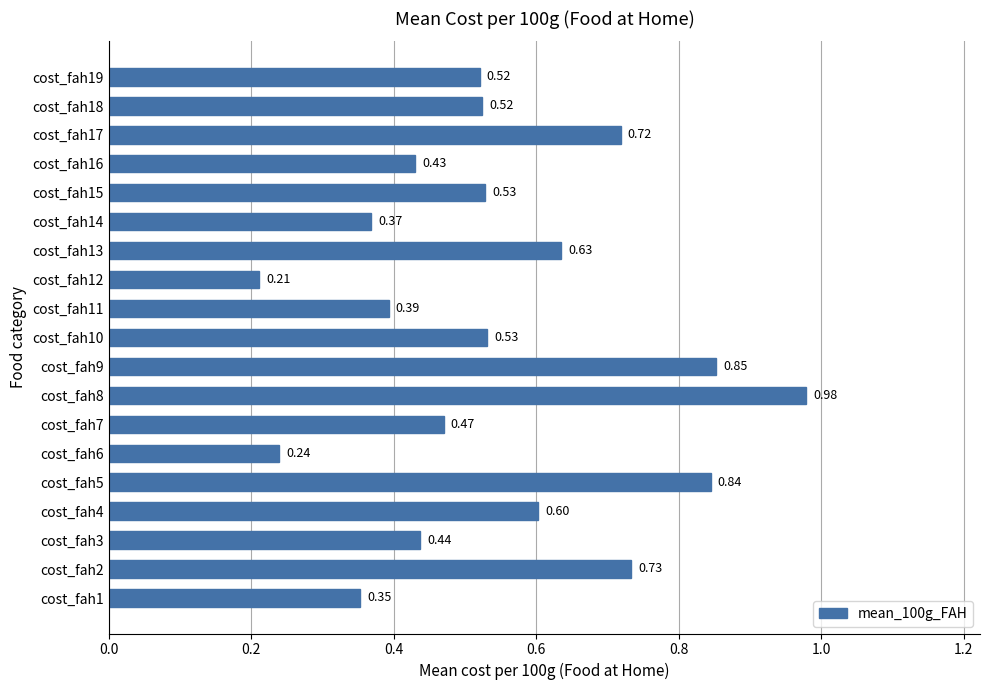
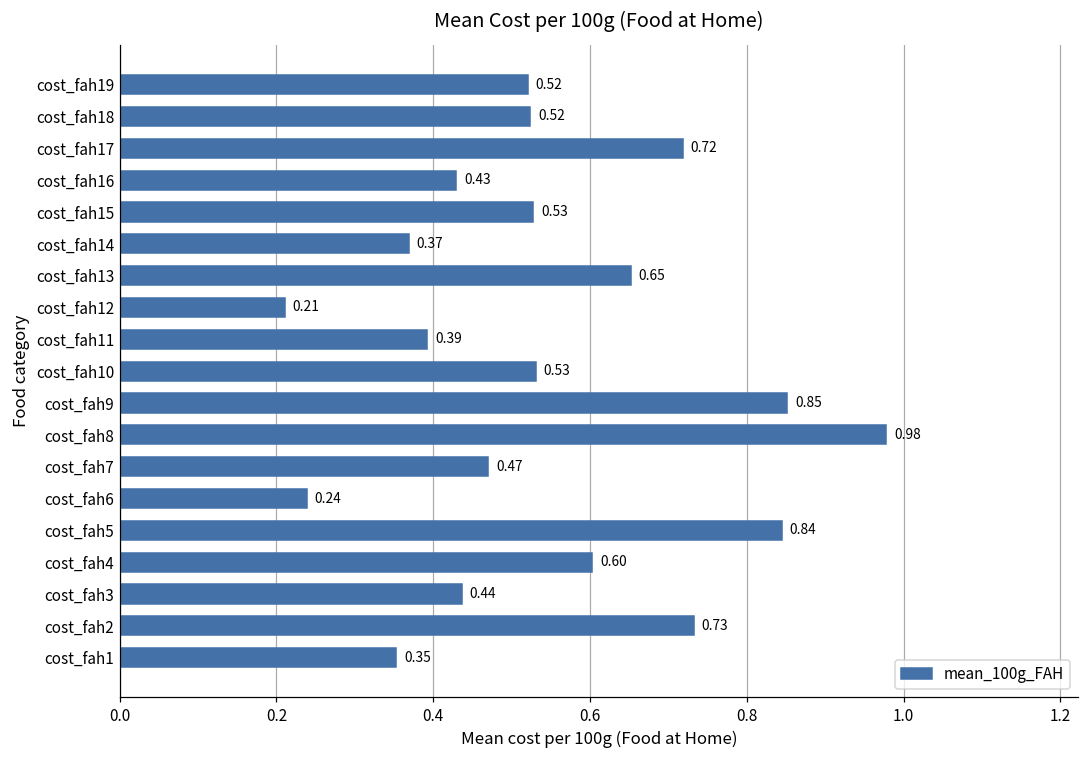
  {
    "cost_fah19": 0.52,
    "cost_fah18": 0.52,
    "cost_fah17": 0.72,
    "cost_fah16": 0.43,
    "cost_fah15": 0.53,
    "cost_fah14": 0.37,
-   "cost_fah13": 0.63,
+   "cost_fah13": 0.65,
    "cost_fah12": 0.21,
    "cost_fah11": 0.39,
    "cost_fah10": 0.53,
    "cost_fah9": 0.85,
    "cost_fah8": 0.98,
    "cost_fah7": 0.47,
    "cost_fah6": 0.24,
    "cost_fah5": 0.84,
    "cost_fah4": 0.60,
    "cost_fah3": 0.44,
    "cost_fah2": 0.73,
    "cost_fah1": 0.35
  }
